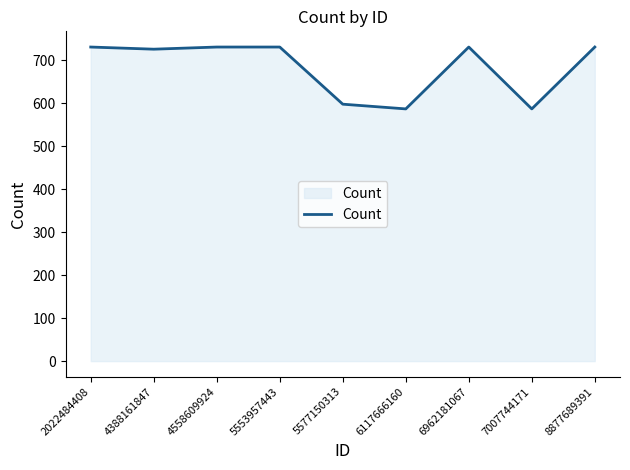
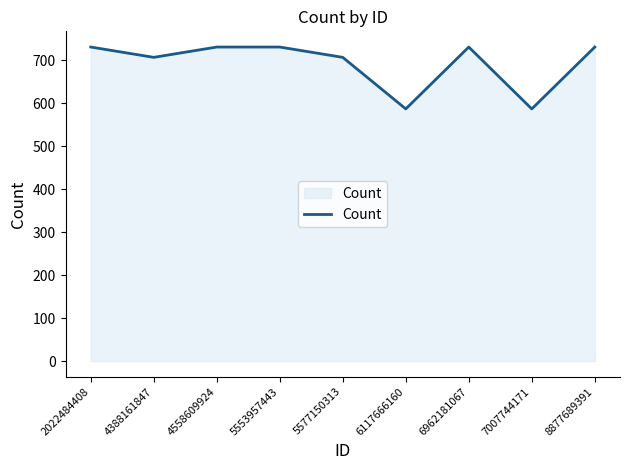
  {
    "2022484408": 730,
-   "4388161847": 730,
+   "4388161847": 710,
    "4558609924": 730,
    "5553957443": 730,
-   "5577150313": 600,
+   "5577150313": 710,
    "6117666160": 590,
    "6962181067": 730,
    "7007744171": 590,
    "8877689391": 730
  }
